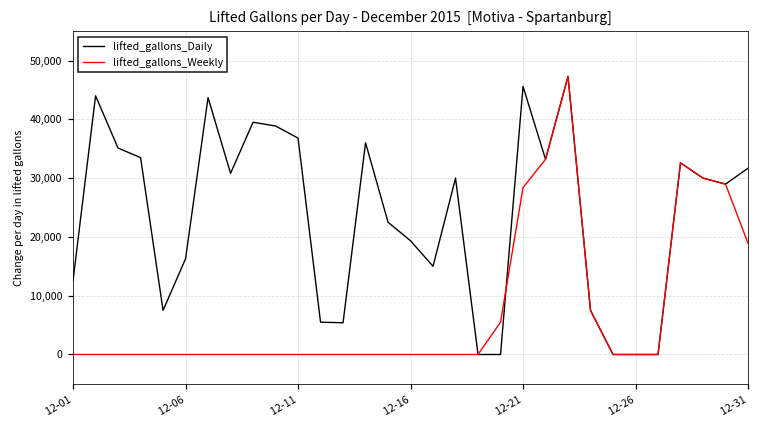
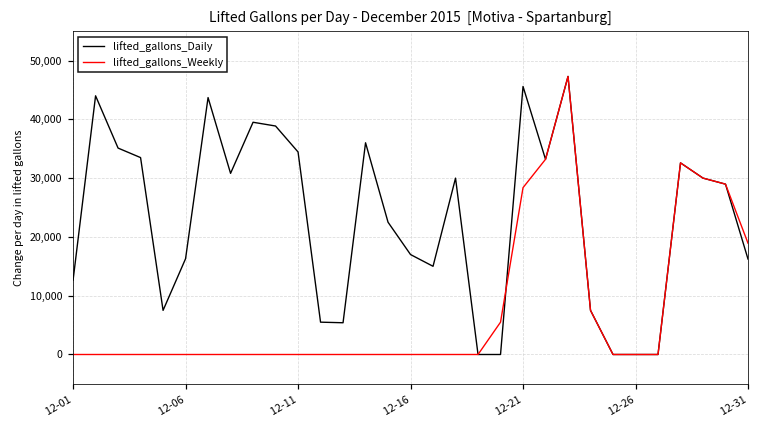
  {
    "lifted_gallons_Daily": {
      "12-01": "13,000",
      "12-06": "16,000",
-     "12-11": "37,000",
-     "12-16": "19,000",
+     "12-11": "34,000",
+     "12-16": "17,000",
      "12-21": "46,000",
-     "12-31": "32,000"
+     "12-31": "16,000"
    },
    "lifted_gallons_Weekly": {
      "12-01": "0",
      "12-06": "0",
      "12-11": "0",
      "12-16": "0",
      "12-21": "28,000",
      "12-31": "19,000"
    }
  }
